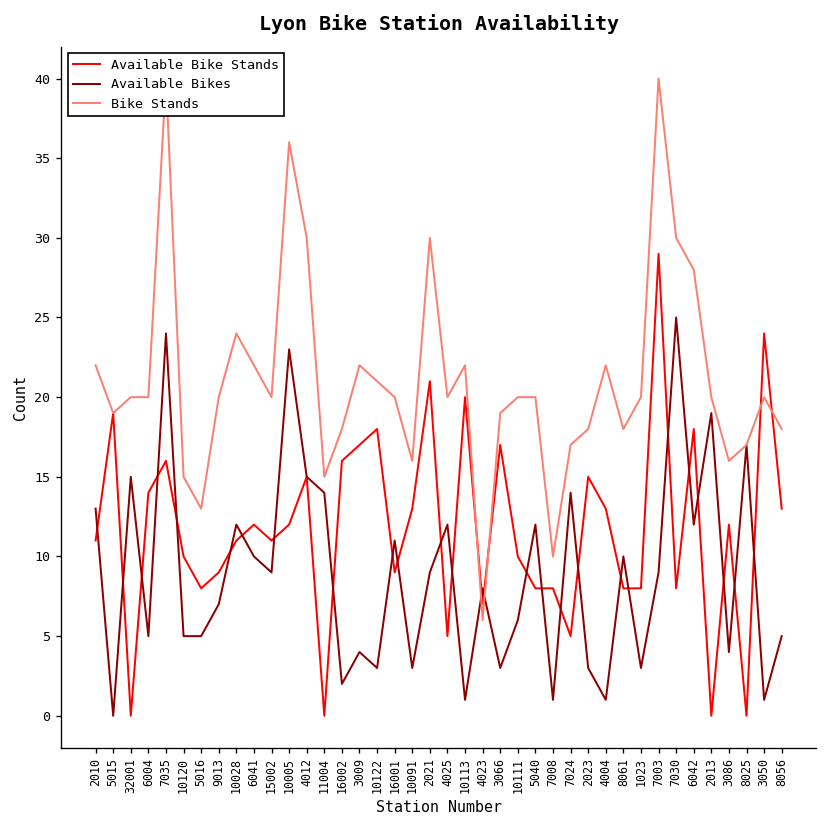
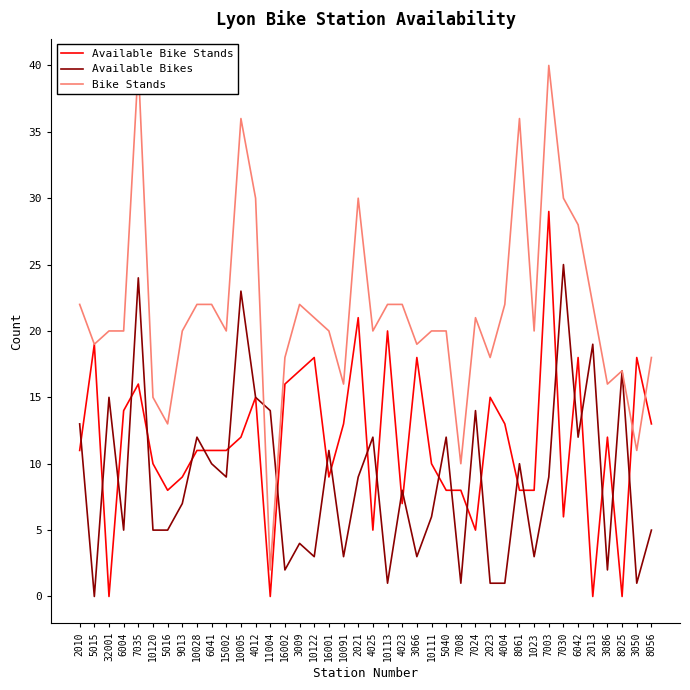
  {
    "Available Bike Stands": {
      "2010": 11,
      "32001": 0,
      "6004": 14,
      "7035": 16,
      "10120": 10,
      "5016": 8,
      "9013": 9,
      "10028": 11,
-     "6041": 12,
+     "6041": 11,
      "15002": 11,
      "10005": 12,
      "11004": 0,
      "16002": 16,
      "3009": 17,
      "10122": 18,
      "16001": 9,
      "10091": 13,
      "2021": 21,
      "4025": 5,
      "10113": 20,
      "4023": 7,
-     "3066": 17,
+     "3066": 18,
      "10111": 10,
      "5040": 8,
      "7008": 8,
      "7024": 5,
      "2023": 15,
      "4004": 13,
      "8061": 8,
      "1023": 8,
      "7003": 29,
-     "7030": 8,
+     "7030": 6,
      "6042": 18,
      "2013": 0,
      "3086": 12,
      "8025": 0,
-     "3050": 24,
+     "3050": 18,
      "8056": 13
    },
    "Available Bikes": {
      "2010": 13,
      "5015": 0,
      "32001": 15,
      "6004": 5,
      "7035": 24,
      "10120": 5,
      "5016": 5,
      "9013": 7,
      "10028": 12,
      "6041": 10,
      "15002": 9,
      "10005": 23,
      "11004": 14,
      "16002": 2,
      "3009": 4,
      "10122": 3,
      "16001": 11,
      "10091": 3,
      "2021": 9,
      "4025": 12,
      "10113": 1,
      "4023": 8,
      "3066": 3,
      "10111": 6,
      "5040": 12,
      "7008": 1,
      "7024": 14,
-     "2023": 3,
+     "2023": 1,
      "4004": 1,
      "8061": 10,
      "1023": 3,
      "7003": 9,
      "7030": 25,
      "6042": 12,
      "2013": 19,
-     "3086": 4,
+     "3086": 2,
      "3050": 1,
      "8056": 5
    },
    "Bike Stands": {
      "2010": 22,
      "32001": 20,
      "6004": 20,
      "10120": 15,
      "5016": 13,
      "9013": 20,
-     "10028": 24,
+     "10028": 22,
      "6041": 22,
      "15002": 20,
      "10005": 36,
      "4012": 30,
-     "11004": 15,
+     "11004": 2,
      "16002": 18,
      "3009": 22,
      "10122": 21,
      "16001": 20,
      "10091": 16,
      "2021": 30,
      "4025": 20,
      "10113": 22,
-     "4023": 6,
+     "4023": 22,
      "3066": 19,
      "10111": 20,
      "5040": 20,
      "7008": 10,
-     "7024": 17,
+     "7024": 21,
      "2023": 18,
      "4004": 22,
-     "8061": 18,
+     "8061": 36,
      "1023": 20,
      "7003": 40,
      "7030": 30,
      "6042": 28,
-     "2013": 20,
+     "2013": 22,
      "3086": 16,
-     "3050": 20,
+     "3050": 11,
      "8056": 18
    }
  }
